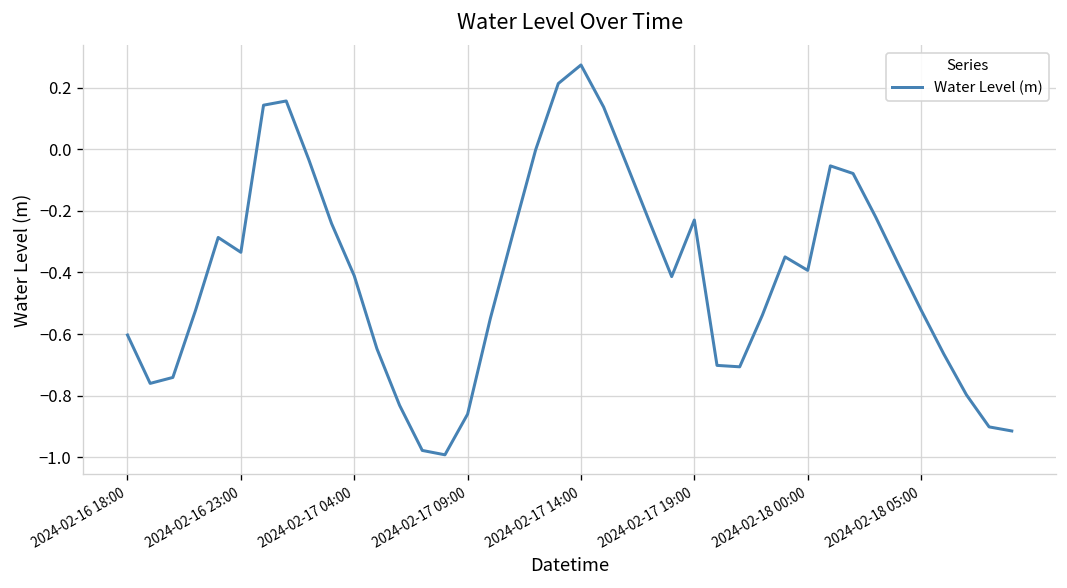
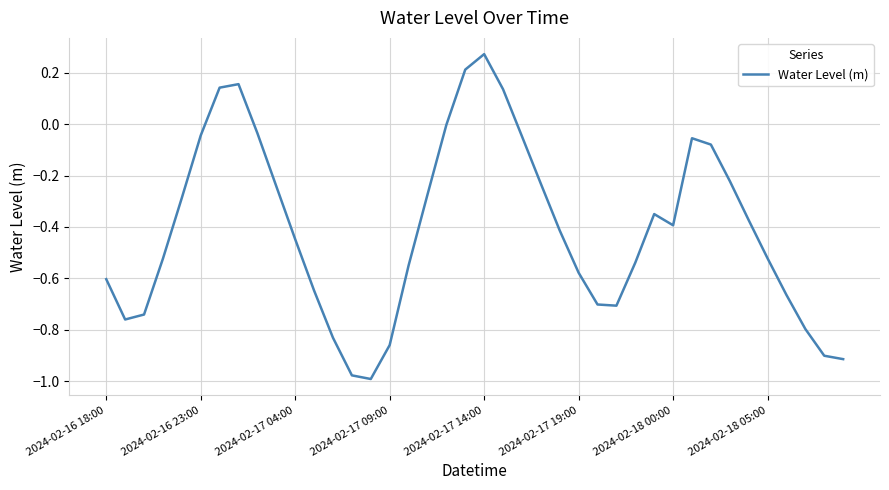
  {
    "2024-02-16 18:00": -0.60,
-   "2024-02-16 23:00": -0.33,
-   "2024-02-17 04:00": -0.41,
+   "2024-02-16 23:00": -0.04,
+   "2024-02-17 04:00": -0.45,
    "2024-02-17 09:00": -0.86,
    "2024-02-17 14:00": 0.27,
-   "2024-02-17 19:00": -0.23,
+   "2024-02-17 19:00": -0.58,
    "2024-02-18 00:00": -0.39,
    "2024-02-18 05:00": -0.52
  }
